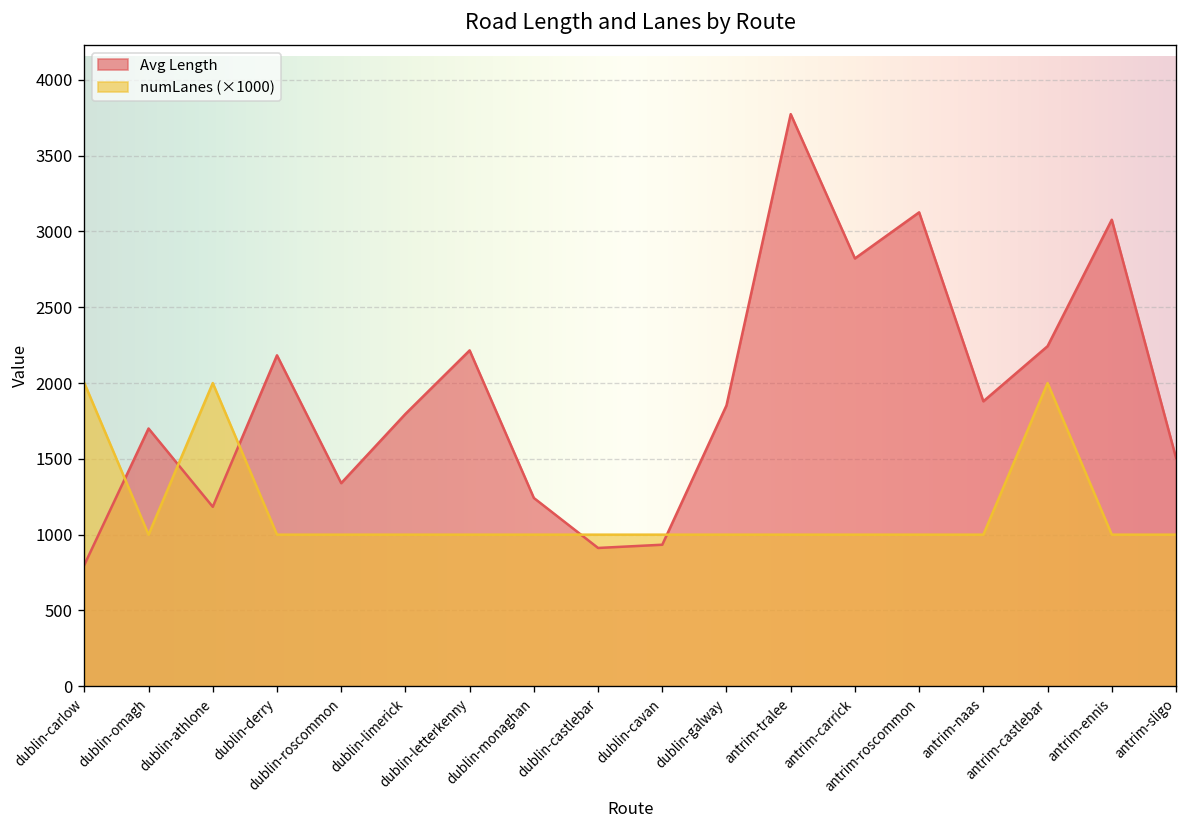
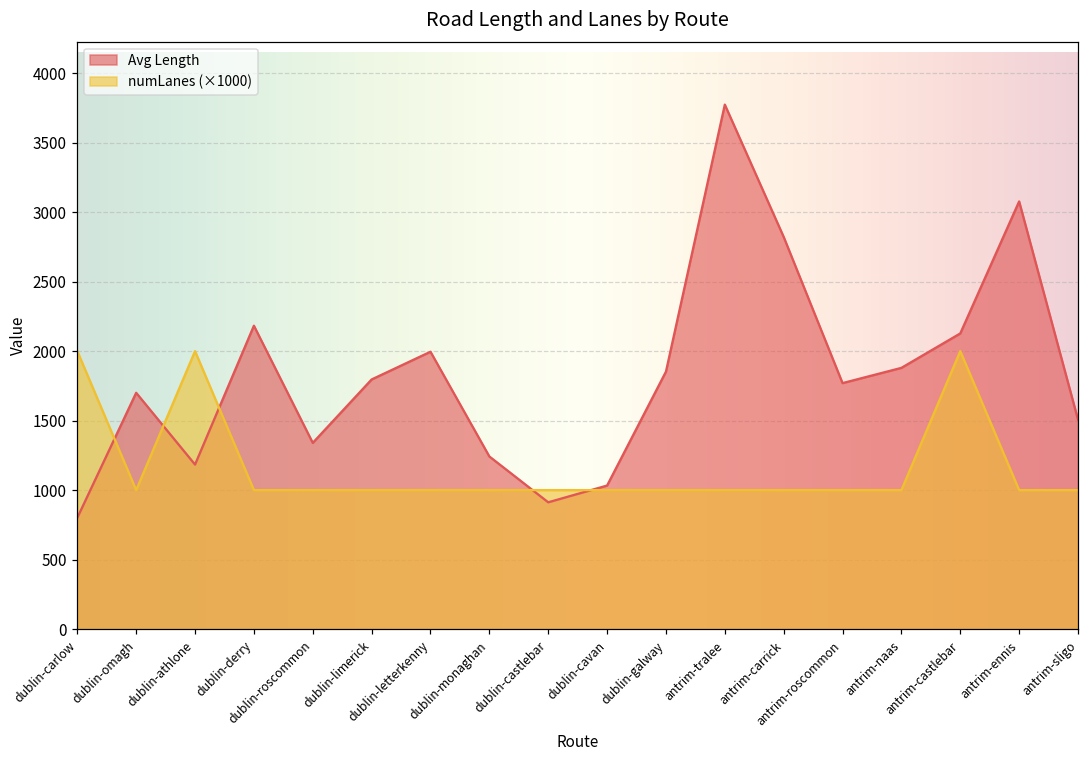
  {
    "Avg Length": {
      "dublin-carlow": 800,
      "dublin-omagh": 1700,
      "dublin-athlone": 1180,
      "dublin-derry": 2180,
      "dublin-roscommon": 1340,
      "dublin-limerick": 1800,
-     "dublin-letterkenny": 2220,
+     "dublin-letterkenny": 2000,
      "dublin-monaghan": 1240,
      "dublin-castlebar": 910,
-     "dublin-cavan": 930,
+     "dublin-cavan": 1030,
      "dublin-galway": 1850,
      "antrim-tralee": 3770,
      "antrim-carrick": 2820,
-     "antrim-roscommon": 3130,
+     "antrim-roscommon": 1770,
      "antrim-naas": 1880,
-     "antrim-castlebar": 2240,
+     "antrim-castlebar": 2130,
      "antrim-ennis": 3080,
      "antrim-sligo": 1510
    },
    "numLanes (×1000)": {
      "dublin-carlow": 2000,
      "dublin-omagh": 1000,
      "dublin-athlone": 2000,
      "dublin-derry": 1000,
      "dublin-roscommon": 1000,
      "dublin-limerick": 1000,
      "dublin-letterkenny": 1000,
      "dublin-monaghan": 1000,
      "dublin-castlebar": 1000,
      "dublin-cavan": 1000,
      "dublin-galway": 1000,
      "antrim-tralee": 1000,
      "antrim-carrick": 1000,
      "antrim-roscommon": 1000,
      "antrim-naas": 1000,
      "antrim-castlebar": 2000,
      "antrim-ennis": 1000,
      "antrim-sligo": 1000
    }
  }
